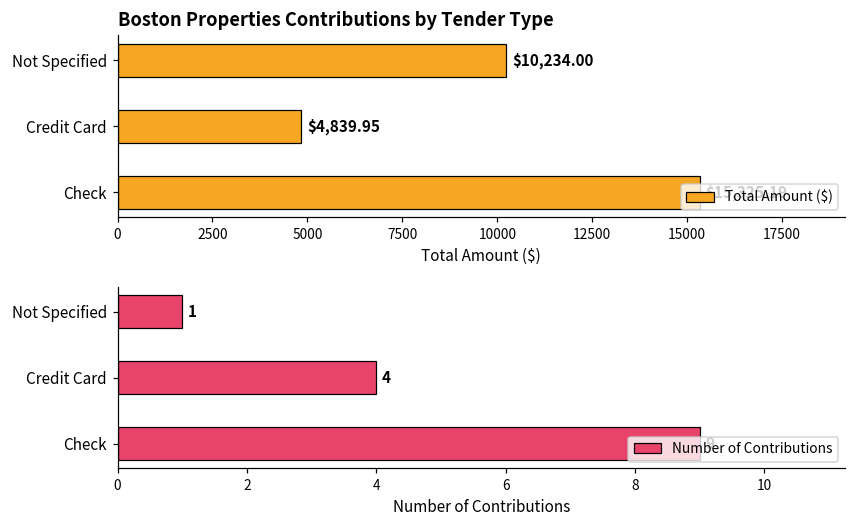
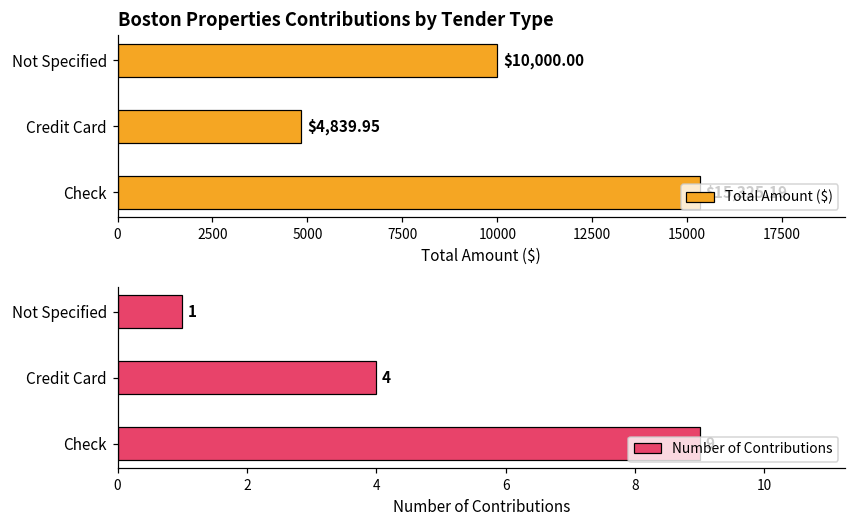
  {
    "Boston Properties Contributions by Tender Type": {
-     "Not Specified": "$10,234.00",
+     "Not Specified": "$10,000.00",
      "Credit Card": "$4,839.95"
    }
  }
